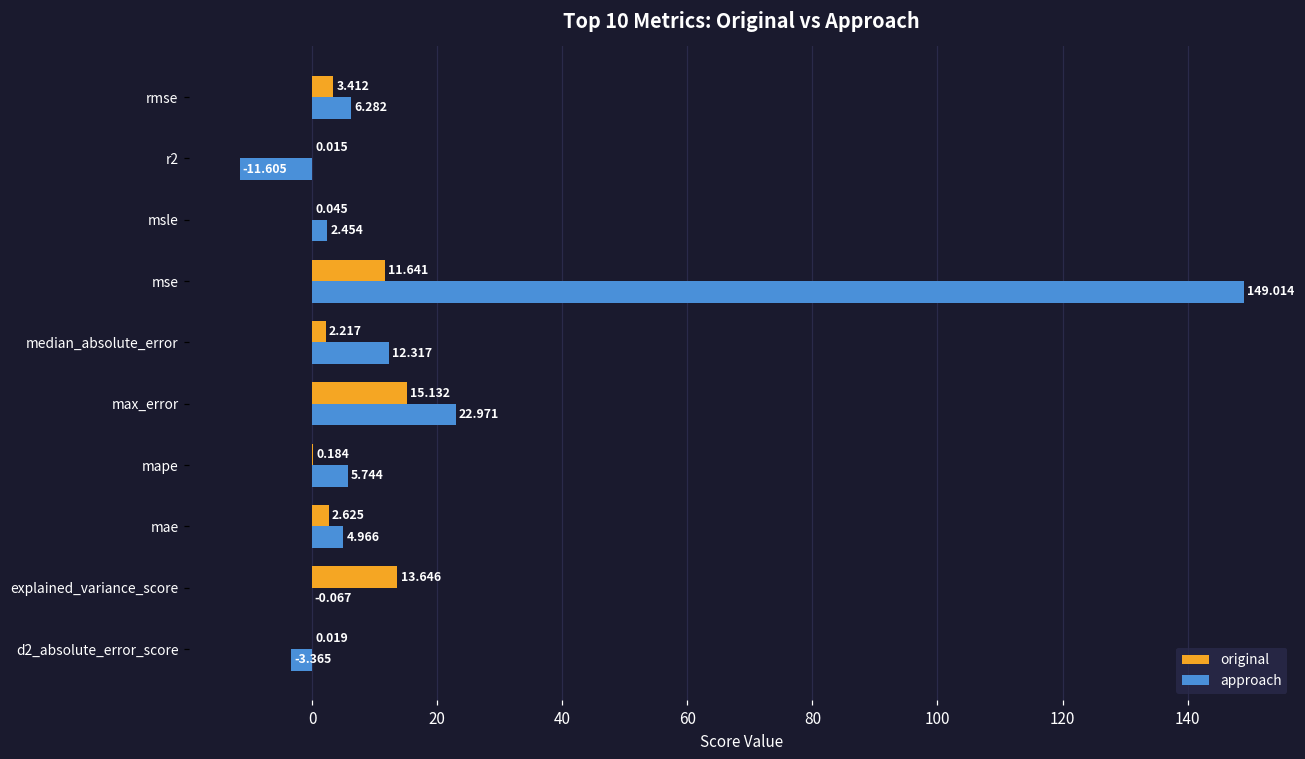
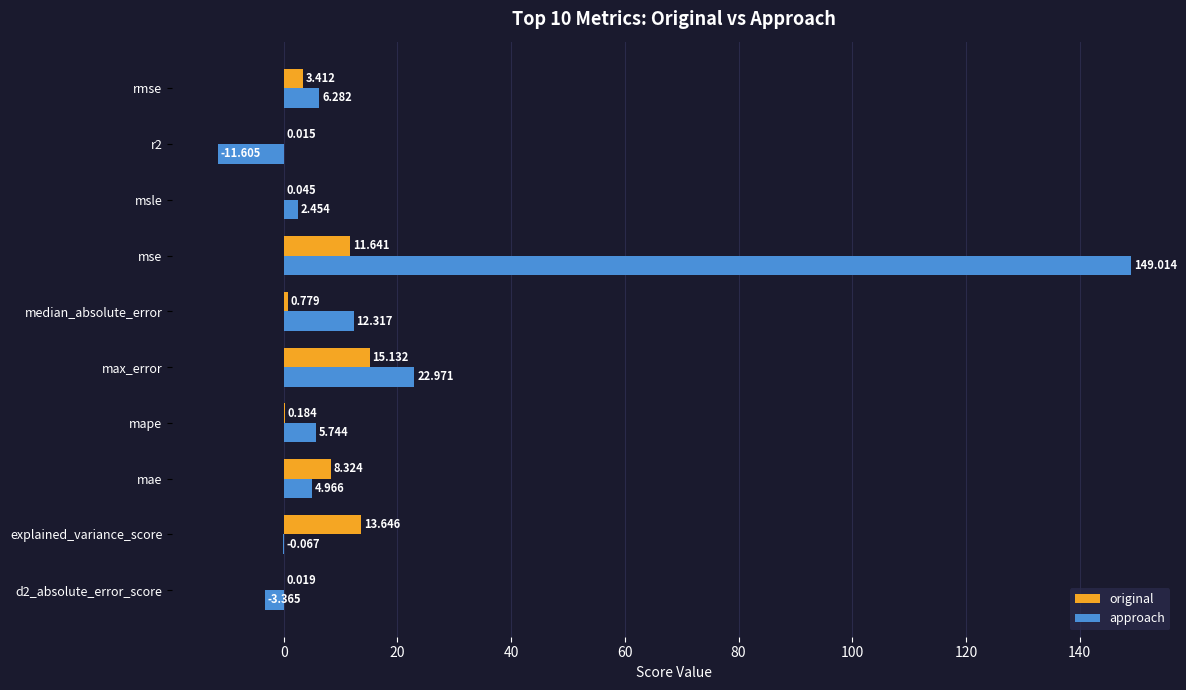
  {
    "original": {
      "rmse": 3.412,
      "r2": 0.015,
      "msle": 0.045,
      "mse": 11.641,
-     "median_absolute_error": 2.217,
+     "median_absolute_error": 0.779,
      "max_error": 15.132,
      "mape": 0.184,
-     "mae": 2.625,
+     "mae": 8.324,
      "explained_variance_score": 13.646,
      "d2_absolute_error_score": 0.019
    },
    "approach": {
      "rmse": 6.282,
      "r2": -11.605,
      "msle": 2.454,
      "mse": 149.014,
      "median_absolute_error": 12.317,
      "max_error": 22.971,
      "mape": 5.744,
      "mae": 4.966,
      "explained_variance_score": -0.067,
      "d2_absolute_error_score": -3.365
    }
  }
